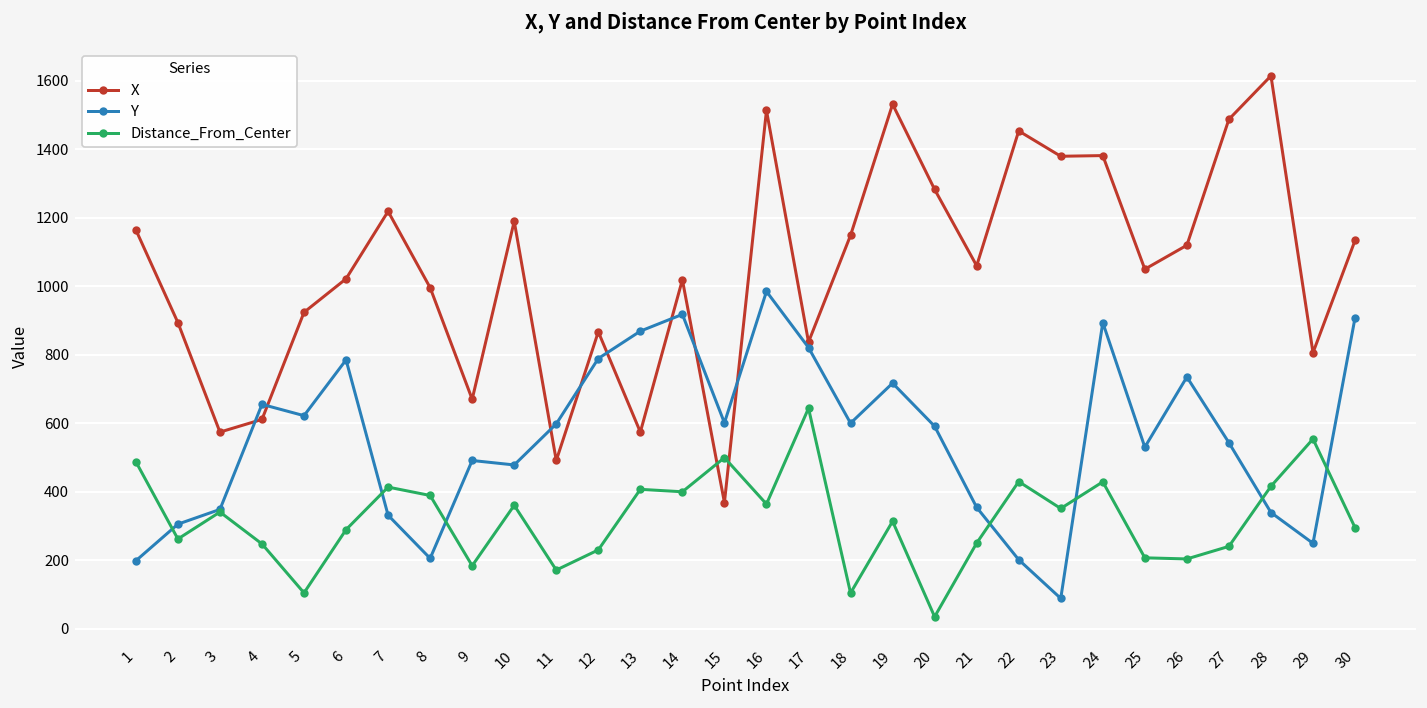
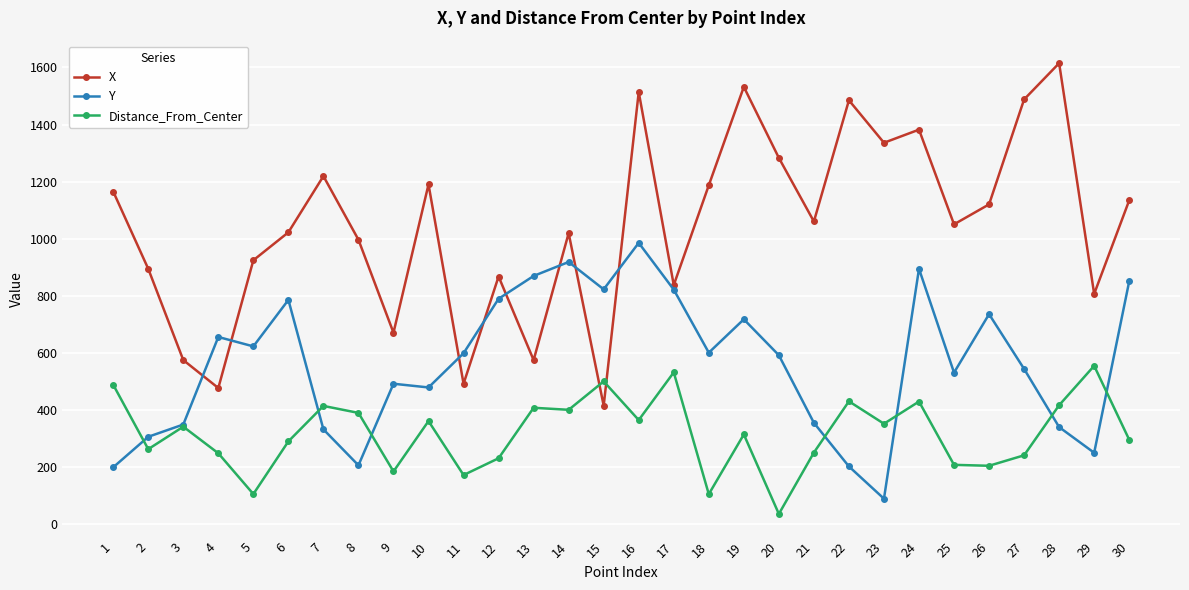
  {
    "X": {
      "1": 1170,
      "2": 890,
      "3": 570,
-     "4": 610,
+     "4": 480,
      "5": 920,
      "6": 1020,
      "7": 1220,
      "8": 1000,
      "9": 670,
      "10": 1190,
      "11": 490,
      "12": 870,
      "13": 570,
      "14": 1020,
-     "15": 370,
+     "15": 410,
      "16": 1510,
      "17": 840,
-     "18": 1150,
+     "18": 1190,
      "19": 1530,
      "20": 1280,
      "21": 1060,
-     "22": 1450,
-     "23": 1380,
+     "22": 1490,
+     "23": 1340,
      "24": 1380,
      "25": 1050,
      "26": 1120,
      "27": 1490,
      "28": 1620,
      "29": 810,
      "30": 1130
    },
    "Y": {
      "1": 200,
      "2": 310,
      "4": 660,
      "5": 620,
      "6": 790,
      "7": 330,
      "8": 210,
      "9": 490,
      "10": 480,
      "11": 600,
      "12": 790,
      "13": 870,
      "14": 920,
-     "15": 600,
+     "15": 820,
      "16": 990,
      "17": 820,
      "18": 600,
      "19": 720,
      "20": 590,
      "21": 350,
      "22": 200,
      "23": 90,
      "24": 890,
      "25": 530,
      "26": 740,
      "27": 540,
      "28": 340,
      "29": 250,
-     "30": 910
+     "30": 850
    },
    "Distance_From_Center": {
      "1": 490,
      "2": 260,
      "4": 250,
      "5": 100,
      "6": 290,
      "7": 410,
      "8": 390,
      "9": 180,
      "10": 360,
      "11": 170,
      "12": 230,
      "13": 410,
      "14": 400,
      "15": 500,
      "16": 360,
-     "17": 640,
+     "17": 530,
      "18": 100,
      "19": 310,
      "20": 30,
      "21": 250,
      "22": 430,
      "23": 350,
      "24": 430,
      "25": 210,
      "26": 200,
      "27": 240,
      "28": 420,
      "29": 550,
      "30": 290
    }
  }
